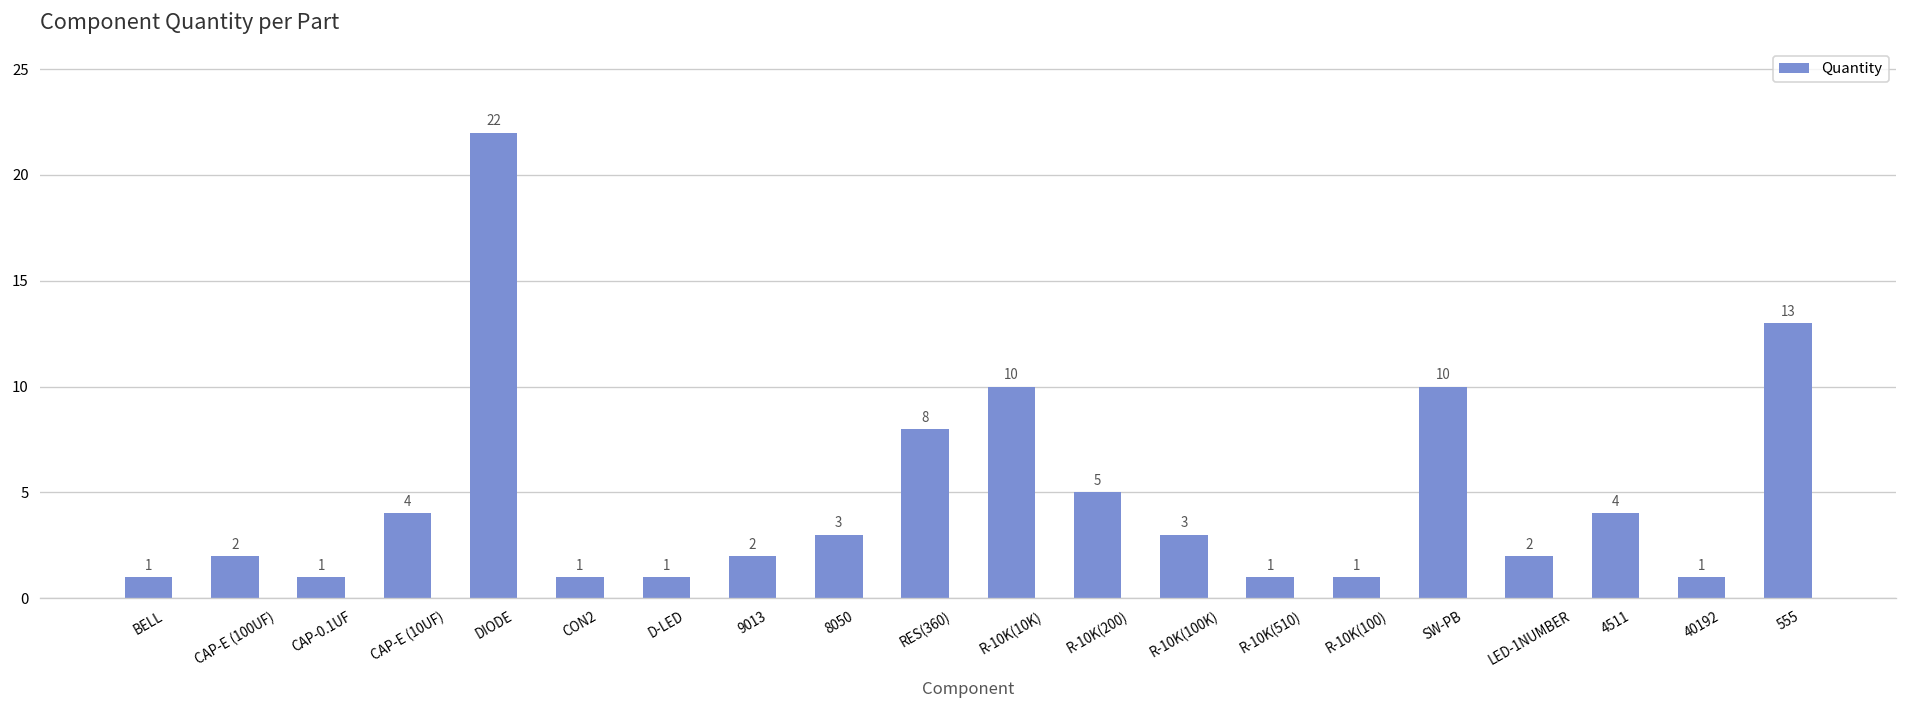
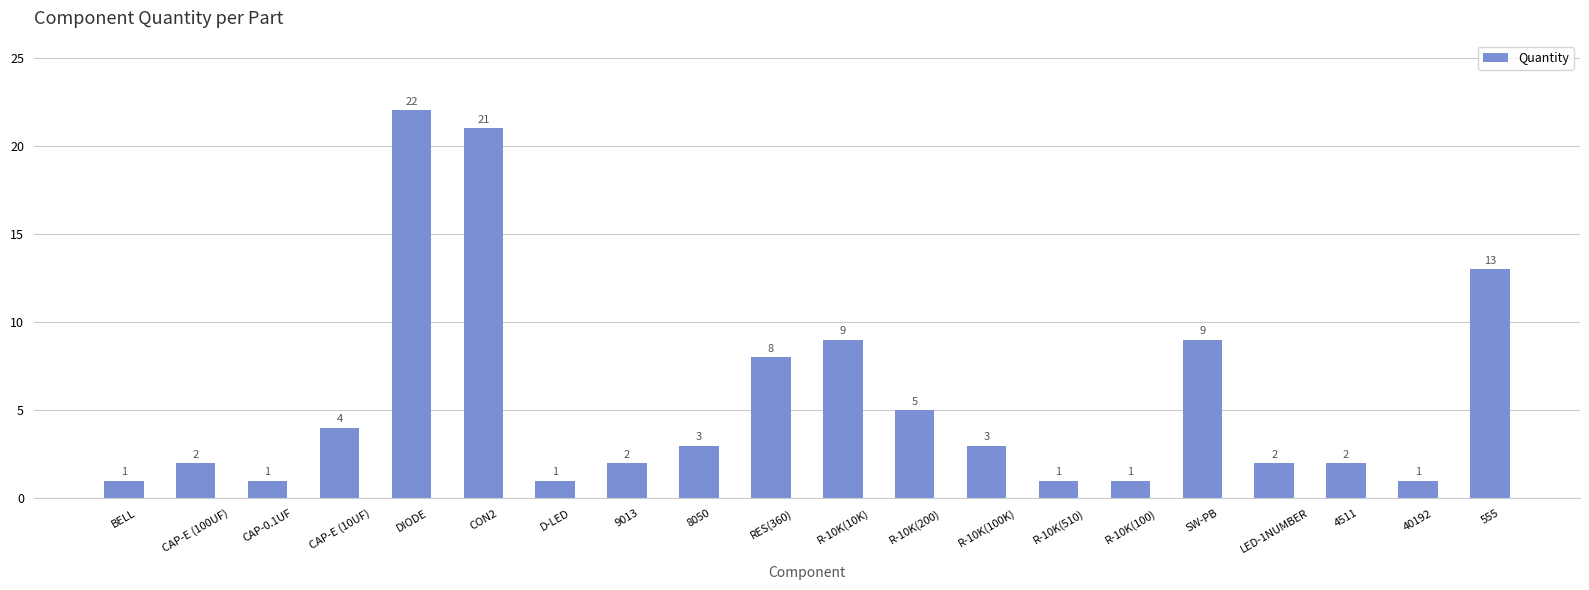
  {
    "BELL": 1,
    "CAP-E (100UF)": 2,
    "CAP-0.1UF": 1,
    "CAP-E (10UF)": 4,
    "DIODE": 22,
-   "CON2": 1,
+   "CON2": 21,
    "D-LED": 1,
    "9013": 2,
    "8050": 3,
    "RES(360)": 8,
-   "R-10K(10K)": 10,
+   "R-10K(10K)": 9,
    "R-10K(200)": 5,
    "R-10K(100K)": 3,
    "R-10K(510)": 1,
    "R-10K(100)": 1,
-   "SW-PB": 10,
+   "SW-PB": 9,
    "LED-1NUMBER": 2,
-   "4511": 4,
+   "4511": 2,
    "40192": 1,
    "555": 13
  }
